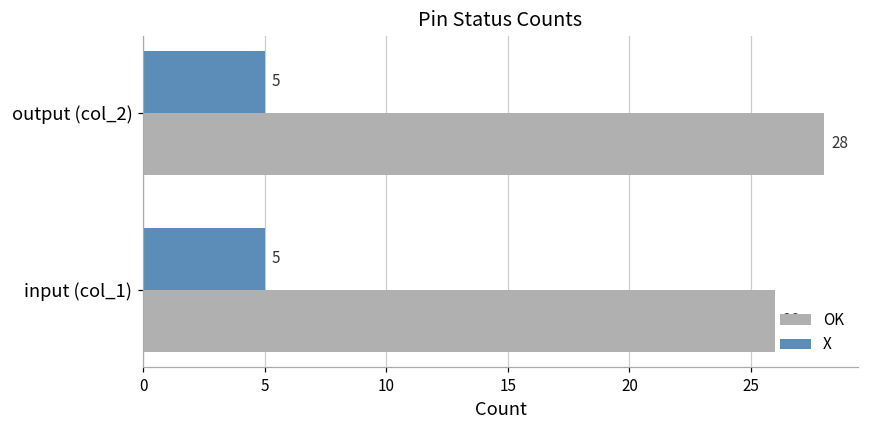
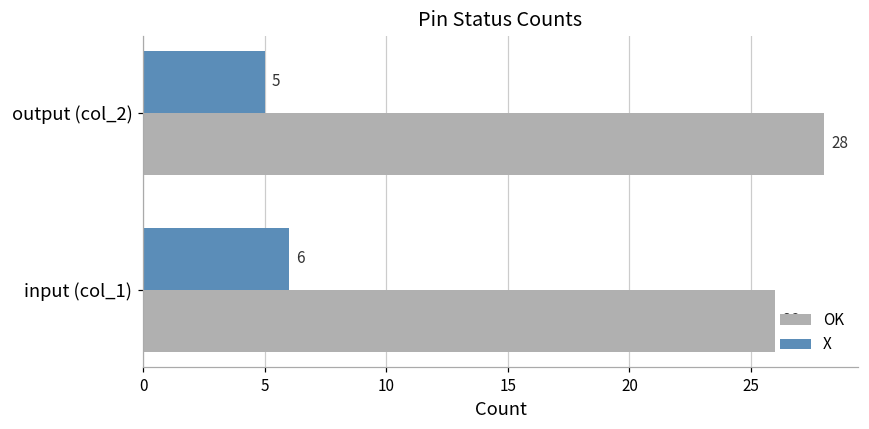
  {
    "OK": {
      "output (col_2)": 28,
      "input (col_1)": 26
    },
    "X": {
      "output (col_2)": 5,
-     "input (col_1)": 5
+     "input (col_1)": 6
    }
  }
